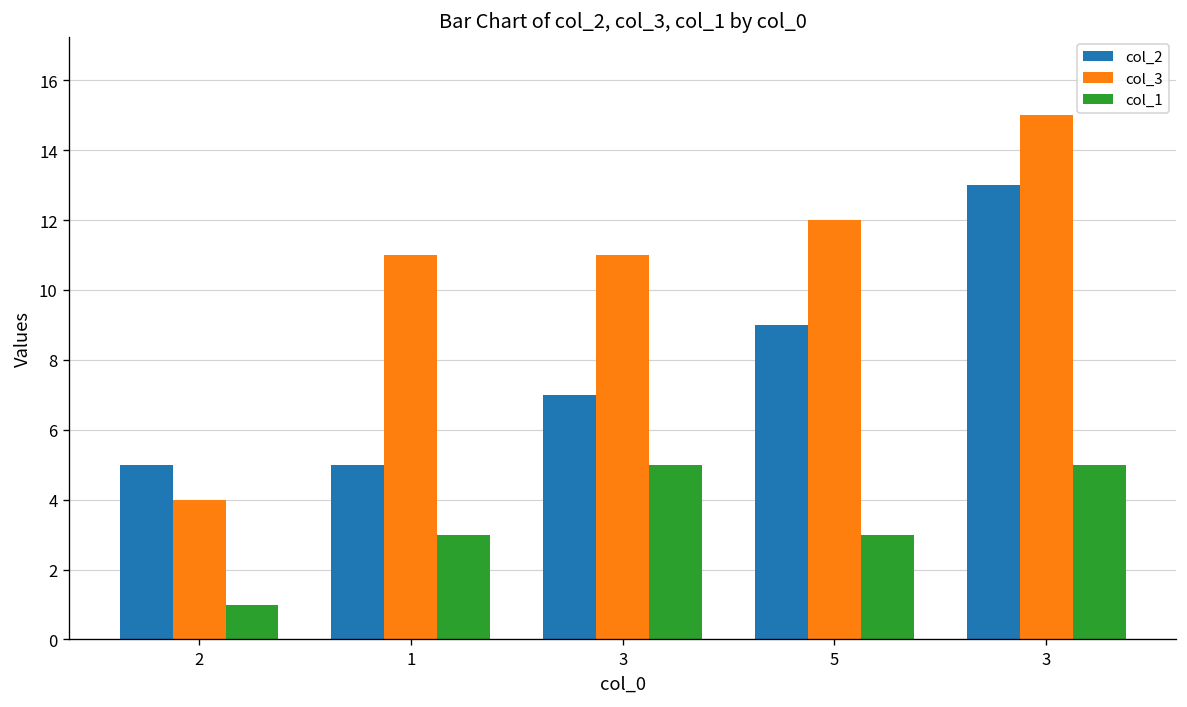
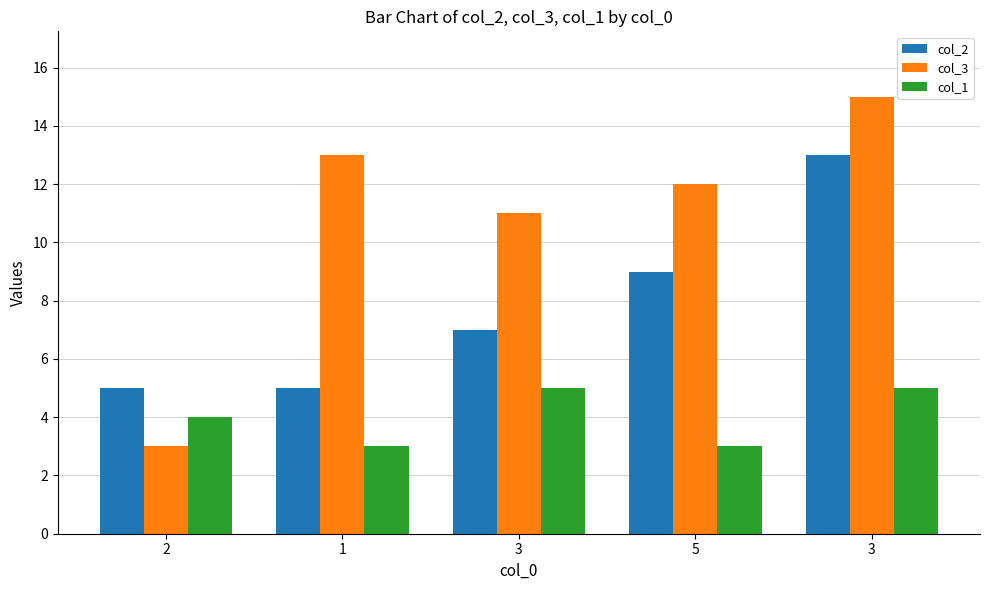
  {
    "col_2": {
      "2": 5,
      "1": 5,
      "5": 9
    },
    "col_3": {
-     "2": 4,
-     "1": 11,
+     "2": 3,
+     "1": 13,
      "5": 12
    },
    "col_1": {
-     "2": 1,
+     "2": 4,
      "1": 3,
      "5": 3
    }
  }
